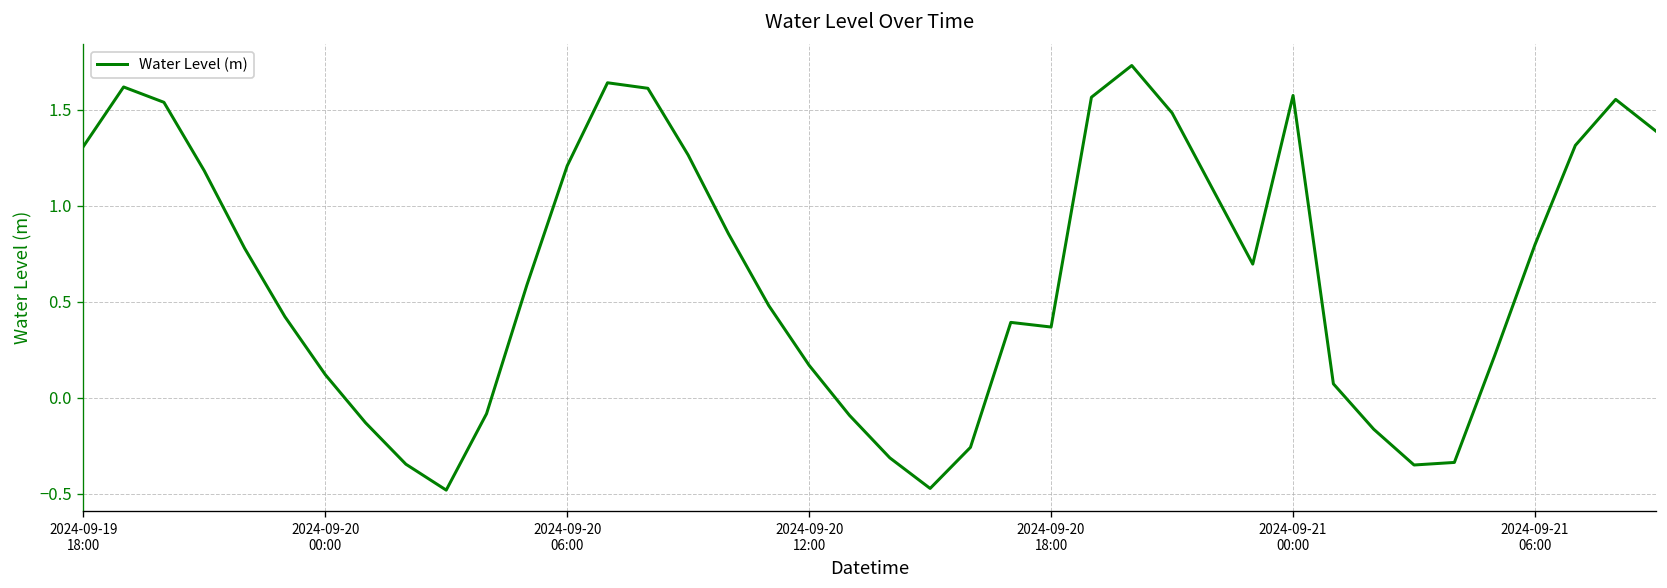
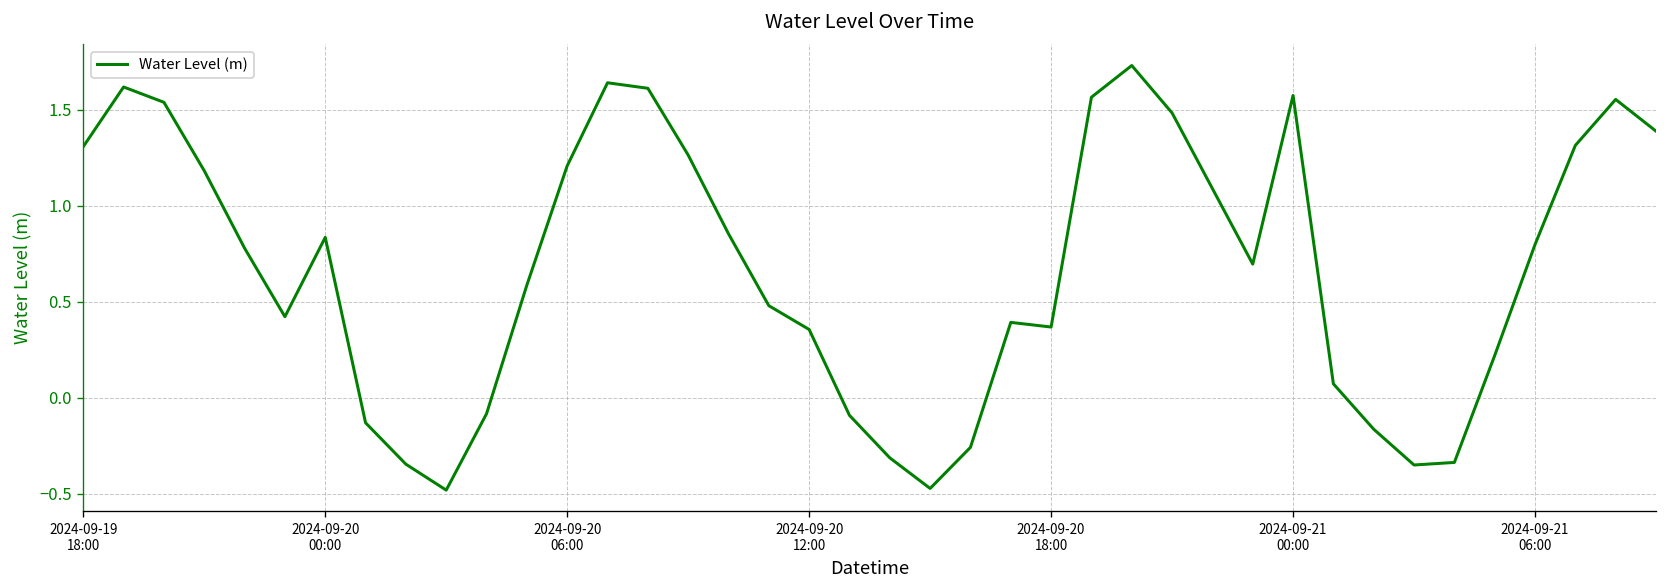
  {
    "2024-09-19 18:00": 1.31,
-   "2024-09-20 00:00": 0.12,
+   "2024-09-20 00:00": 0.84,
    "2024-09-20 06:00": 1.21,
-   "2024-09-20 12:00": 0.17,
+   "2024-09-20 12:00": 0.36,
    "2024-09-20 18:00": 0.37,
    "2024-09-21 00:00": 1.58,
    "2024-09-21 06:00": 0.80
  }
